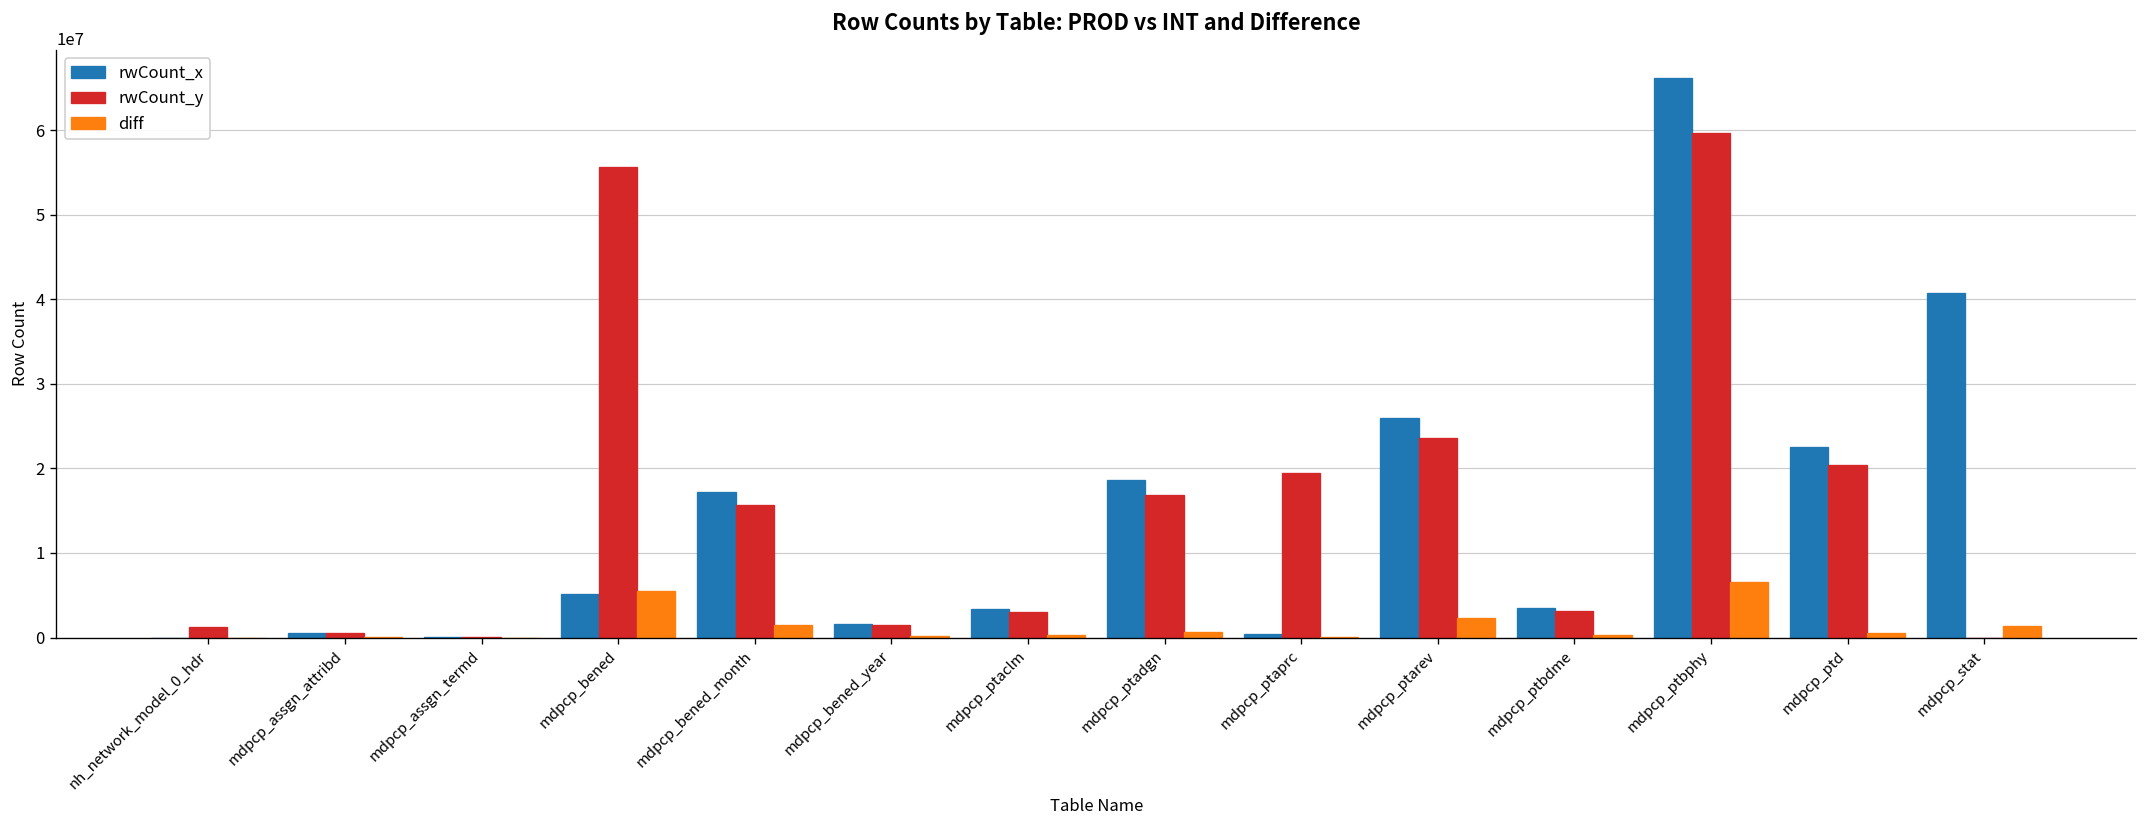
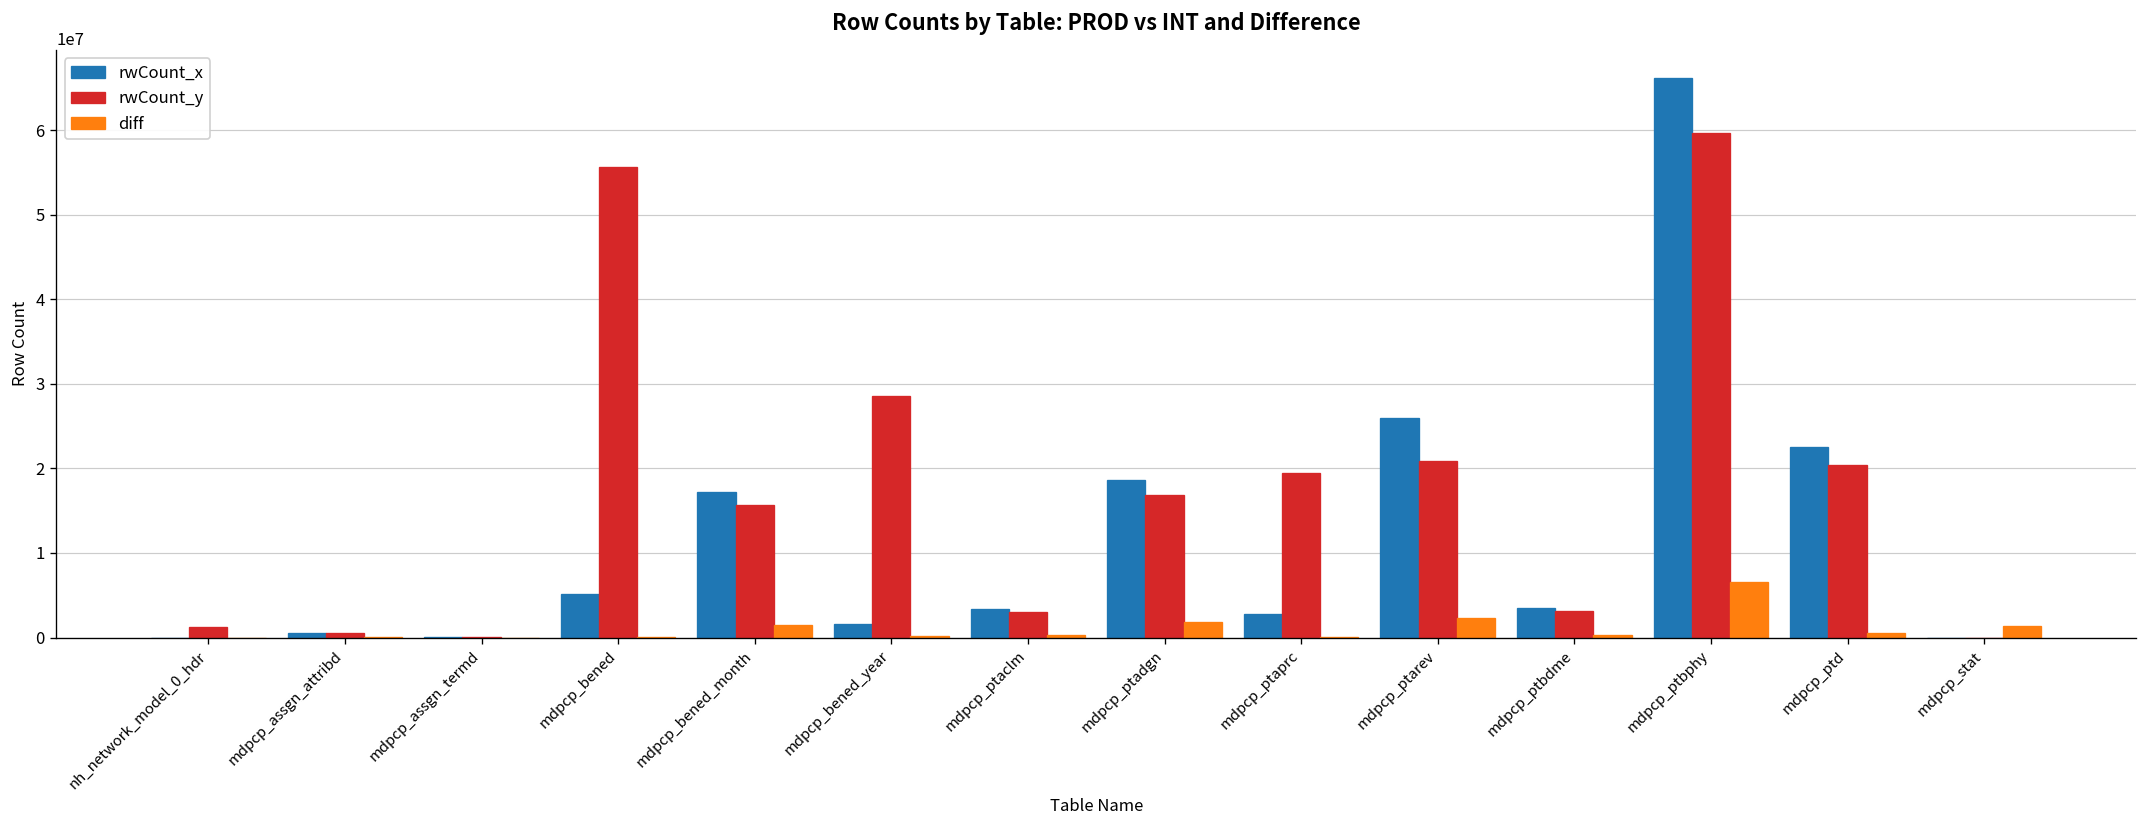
  {
    "rwCount_x": {
      "mdpcp_assgn_attribd": 1000000,
      "mdpcp_bened": 5000000,
      "mdpcp_bened_month": 17000000,
      "mdpcp_bened_year": 2000000,
      "mdpcp_ptaclm": 3000000,
      "mdpcp_ptadgn": 19000000,
-     "mdpcp_ptaprc": 0,
+     "mdpcp_ptaprc": 3000000,
      "mdpcp_ptarev": 26000000,
      "mdpcp_ptbdme": 3000000,
      "mdpcp_ptbphy": 66000000,
      "mdpcp_ptd": 23000000,
-     "mdpcp_stat": 41000000
+     "mdpcp_stat": 0
    },
    "rwCount_y": {
      "nh_network_model_0_hdr": 1000000,
      "mdpcp_assgn_attribd": 0,
      "mdpcp_bened": 56000000,
      "mdpcp_bened_month": 16000000,
-     "mdpcp_bened_year": 1000000,
+     "mdpcp_bened_year": 29000000,
      "mdpcp_ptaclm": 3000000,
      "mdpcp_ptadgn": 17000000,
      "mdpcp_ptaprc": 19000000,
-     "mdpcp_ptarev": 24000000,
+     "mdpcp_ptarev": 21000000,
      "mdpcp_ptbdme": 3000000,
      "mdpcp_ptbphy": 60000000,
      "mdpcp_ptd": 20000000
    },
    "diff": {
      "nh_network_model_0_hdr": 0,
-     "mdpcp_bened": 5000000,
+     "mdpcp_bened": 0,
      "mdpcp_bened_month": 2000000,
-     "mdpcp_ptadgn": 1000000,
+     "mdpcp_ptadgn": 2000000,
      "mdpcp_ptarev": 2000000,
      "mdpcp_ptbphy": 7000000,
      "mdpcp_ptd": 1000000,
      "mdpcp_stat": 1000000
    }
  }
